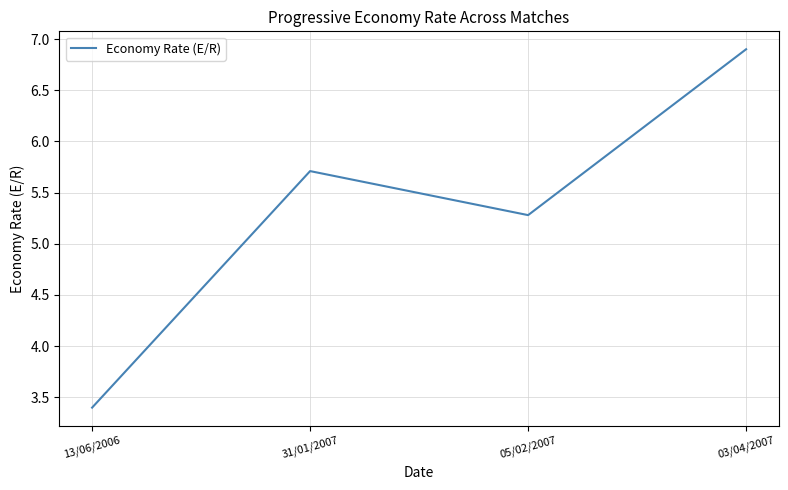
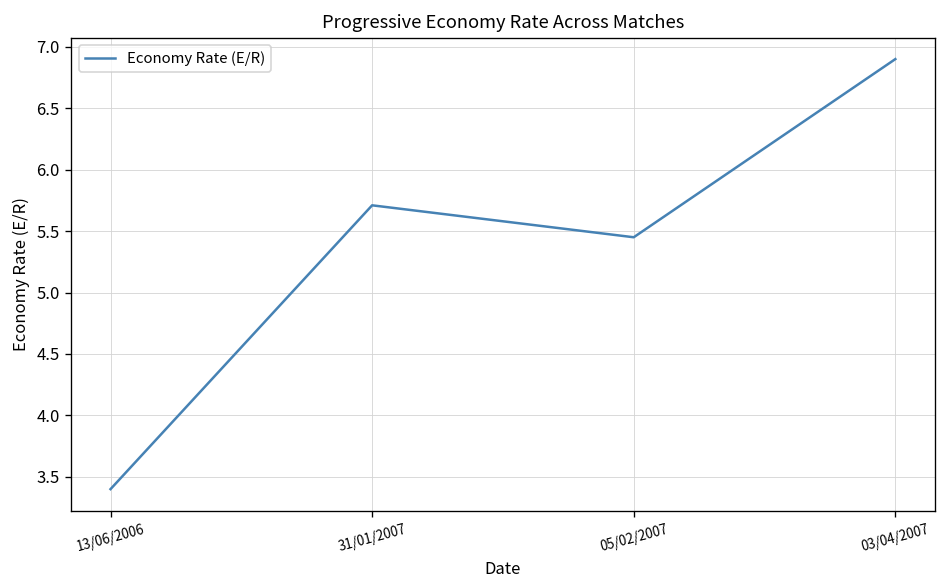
  {
    "13/06/2006": 3.40,
    "31/01/2007": 5.71,
-   "05/02/2007": 5.28,
+   "05/02/2007": 5.45,
    "03/04/2007": 6.90
  }
